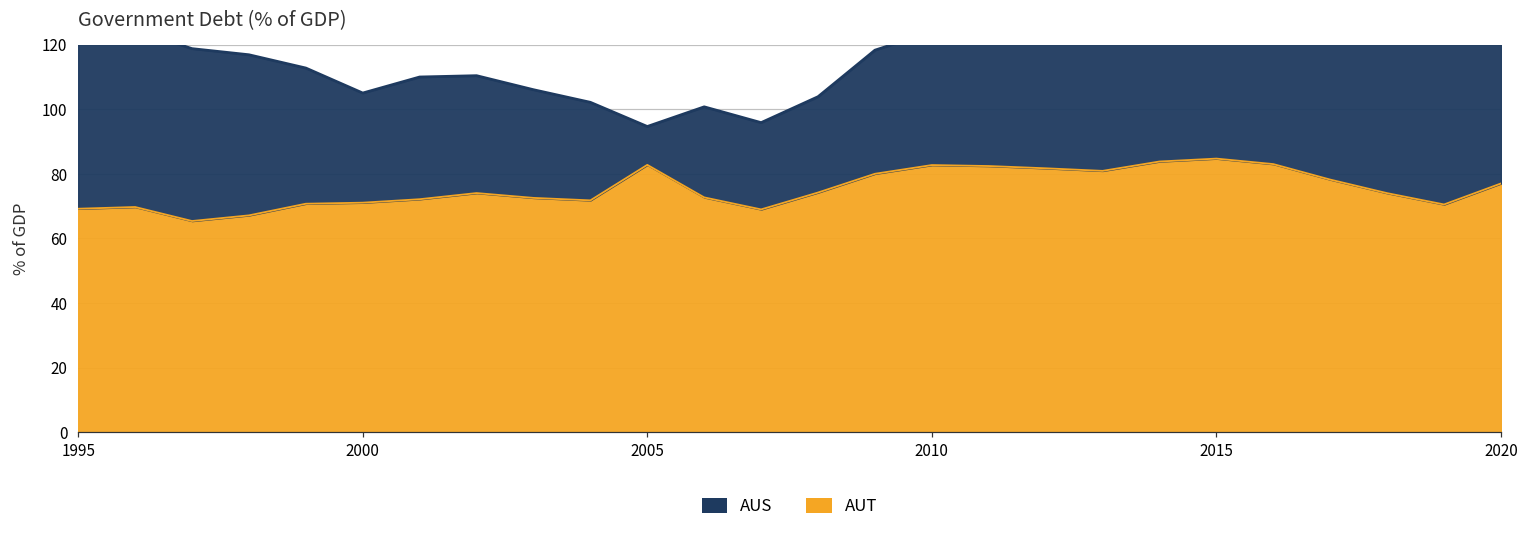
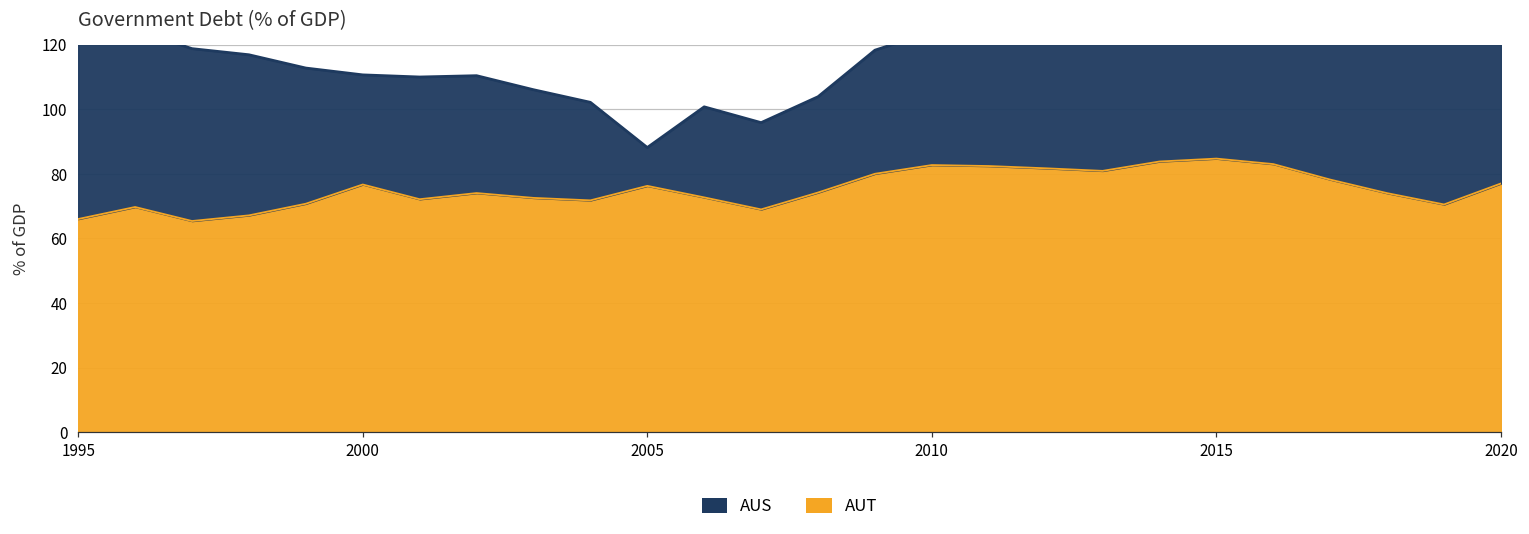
  {
    "AUT": {
-     "1995": 69,
-     "2000": 71,
-     "2005": 83,
+     "1995": 66,
+     "2000": 77,
+     "2005": 76,
      "2010": 83,
      "2015": 85,
      "2020": 77
    },
    "AUS": {
      "2000": 34,
      "2005": 12
    }
  }
